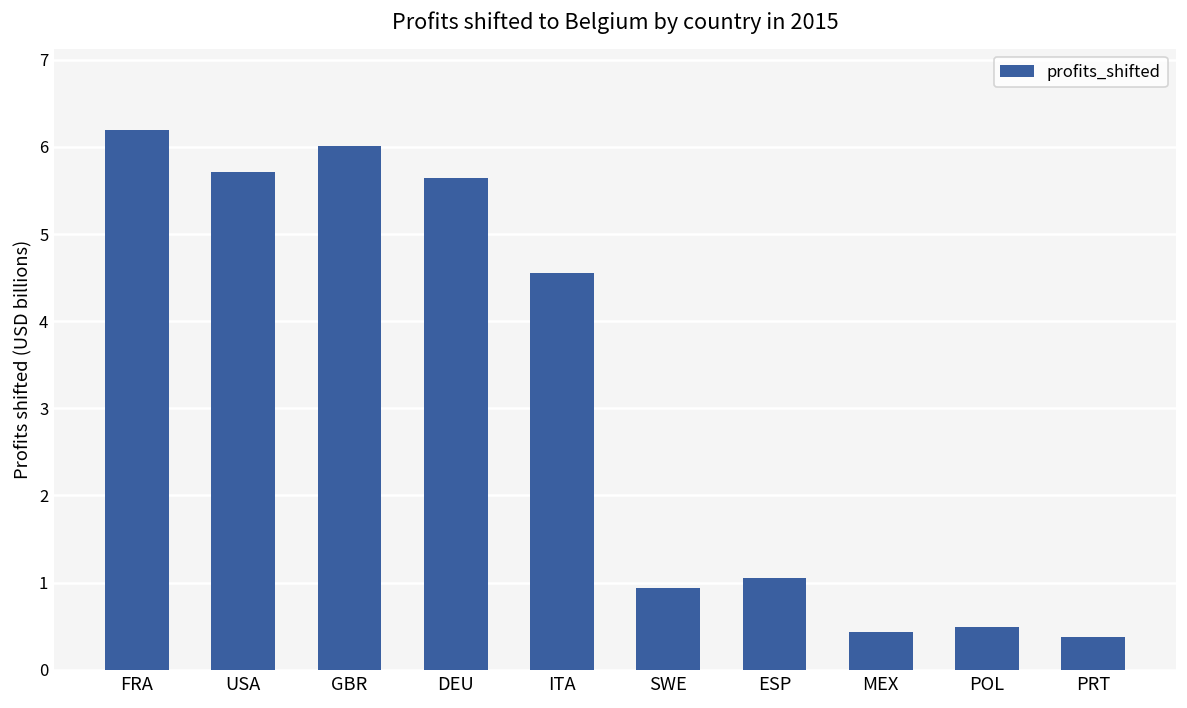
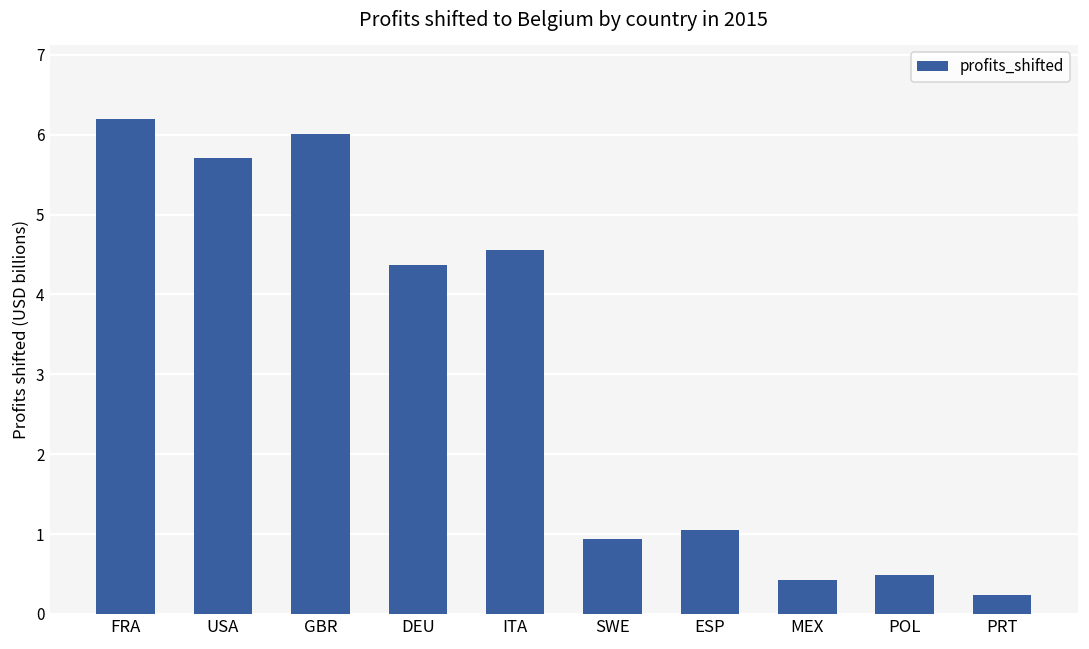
  {
    "FRA": 6.2,
    "USA": 5.7,
    "GBR": 6.0,
-   "DEU": 5.6,
+   "DEU": 4.4,
    "ITA": 4.6,
    "SWE": 0.9,
    "ESP": 1.0,
    "MEX": 0.4,
    "POL": 0.5,
-   "PRT": 0.4
+   "PRT": 0.2
  }
